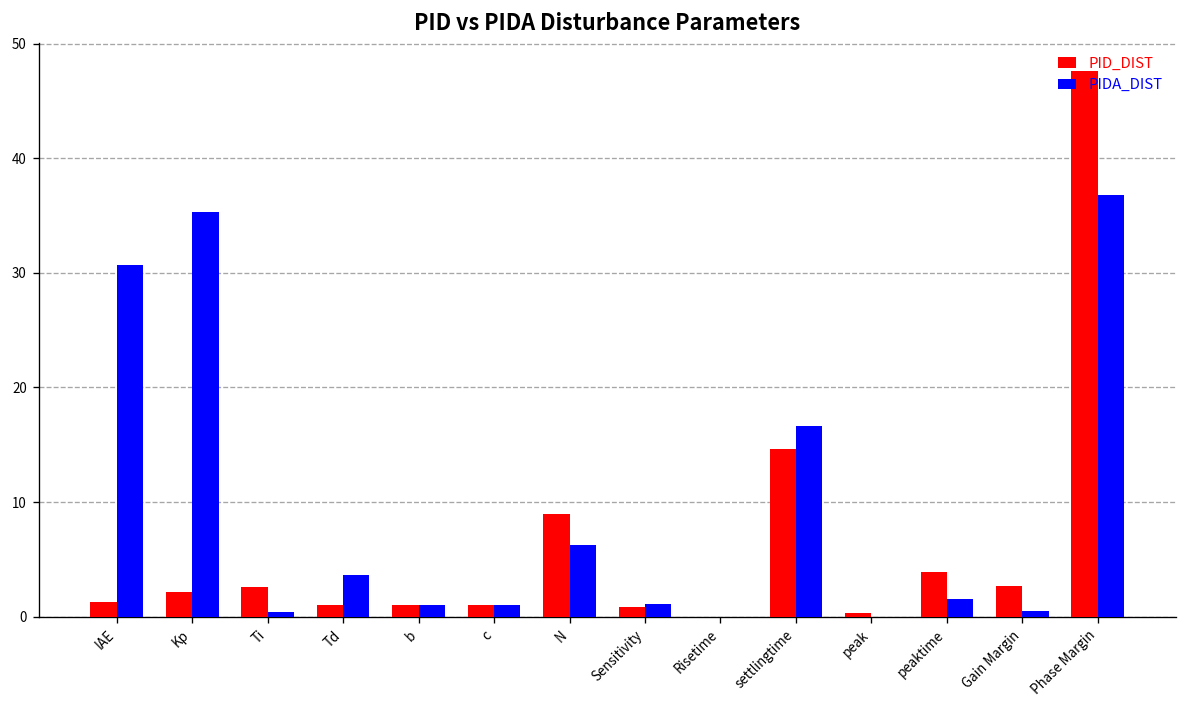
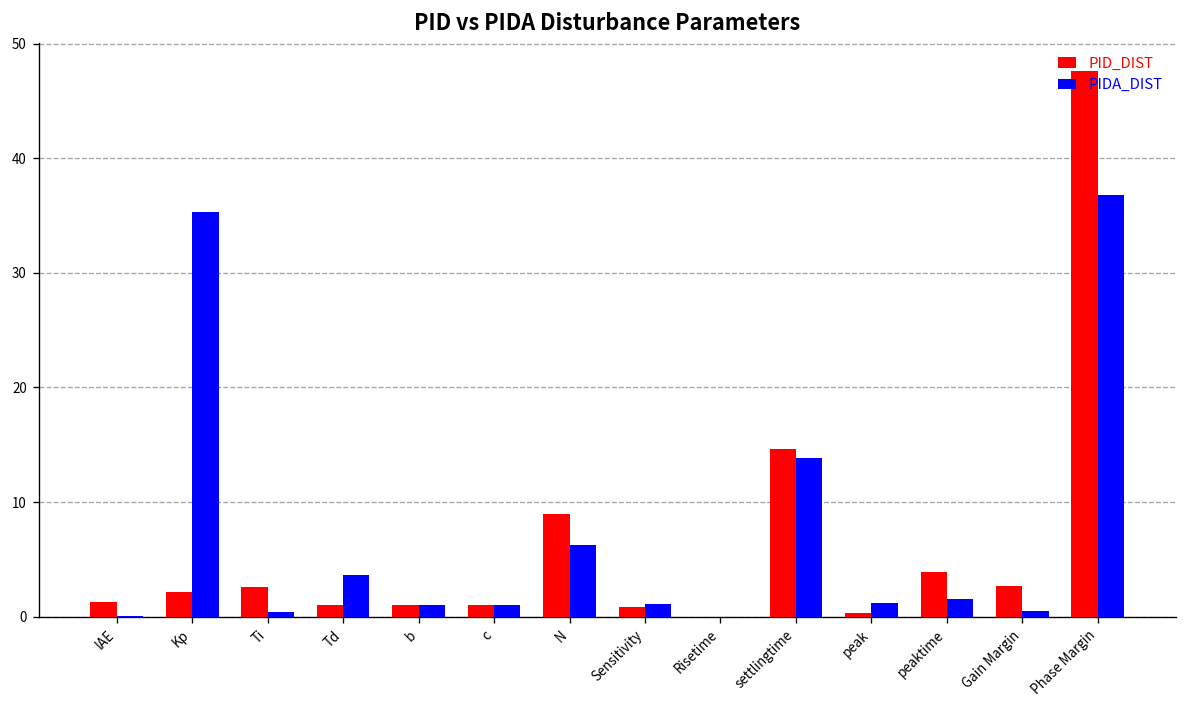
  {
    "PID_DIST": {
      "IAE": 1,
      "Kp": 2,
      "Ti": 3,
      "Td": 1,
      "b": 1,
      "c": 1,
      "N": 9,
      "Sensitivity": 1,
      "Risetime": 0,
      "settlingtime": 15,
      "peak": 0,
      "peaktime": 4,
      "Gain Margin": 3,
      "Phase Margin": 48
    },
    "PIDA_DIST": {
-     "IAE": 31,
+     "IAE": 0,
      "Kp": 35,
      "Ti": 0,
      "Td": 4,
      "b": 1,
      "c": 1,
      "N": 6,
      "Sensitivity": 1,
      "Risetime": 0,
-     "settlingtime": 17,
-     "peak": 0,
+     "settlingtime": 14,
+     "peak": 1,
      "peaktime": 2,
      "Gain Margin": 0,
      "Phase Margin": 37
    }
  }
